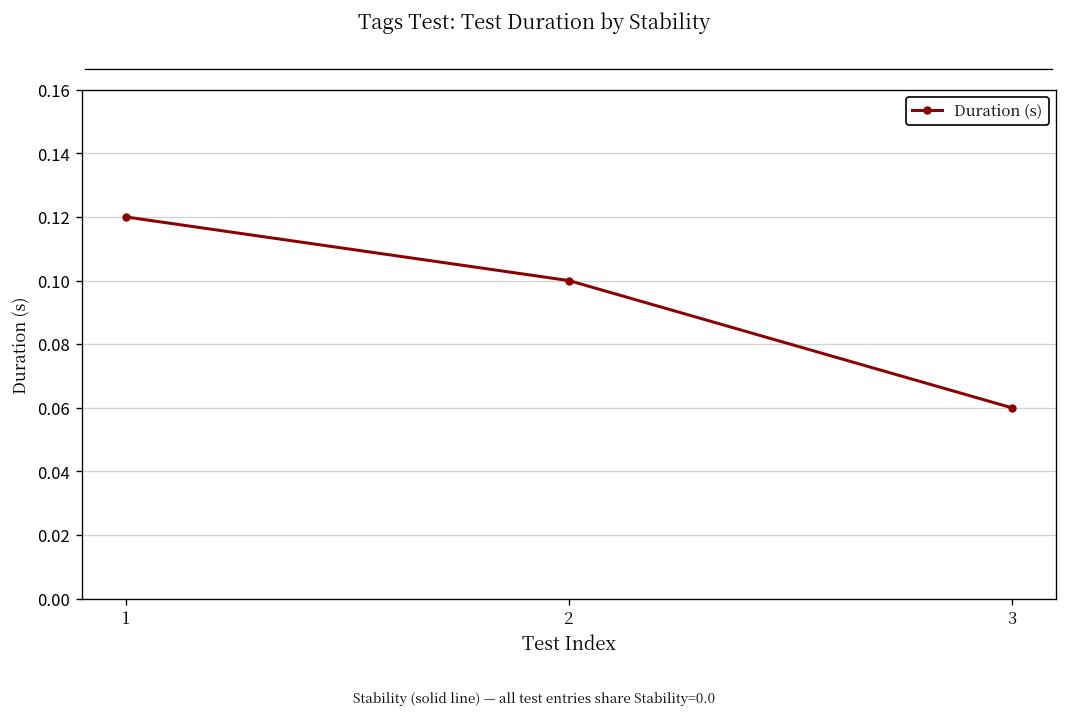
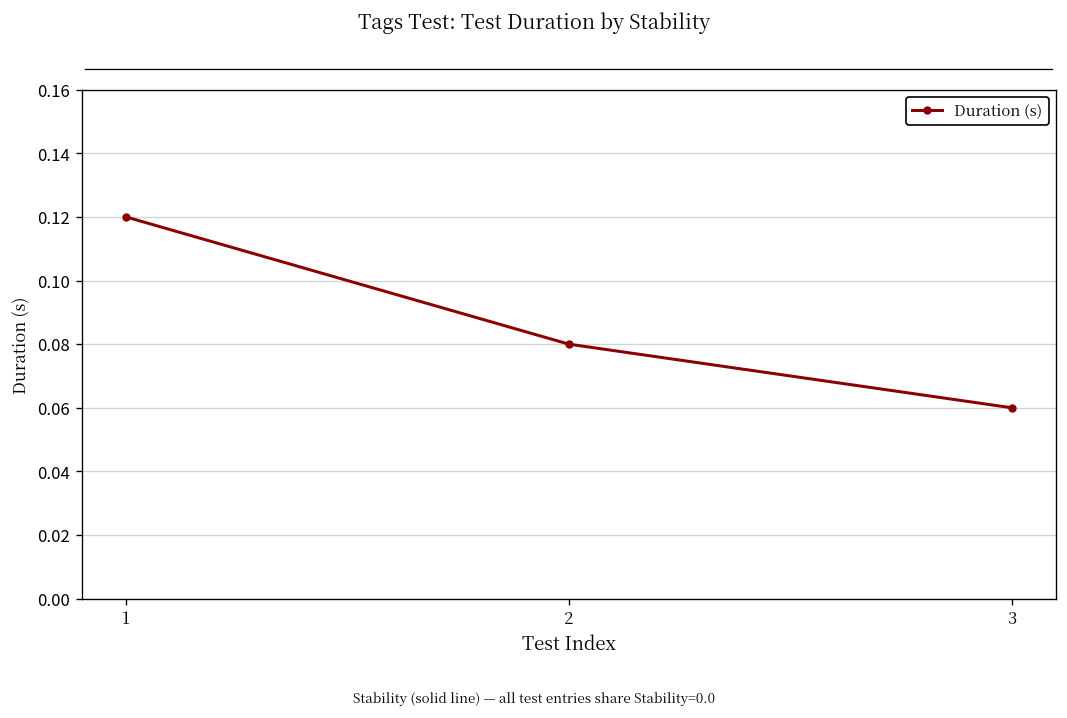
  {
    "1": 0.12,
-   "2": 0.10,
+   "2": 0.08,
    "3": 0.06
  }
